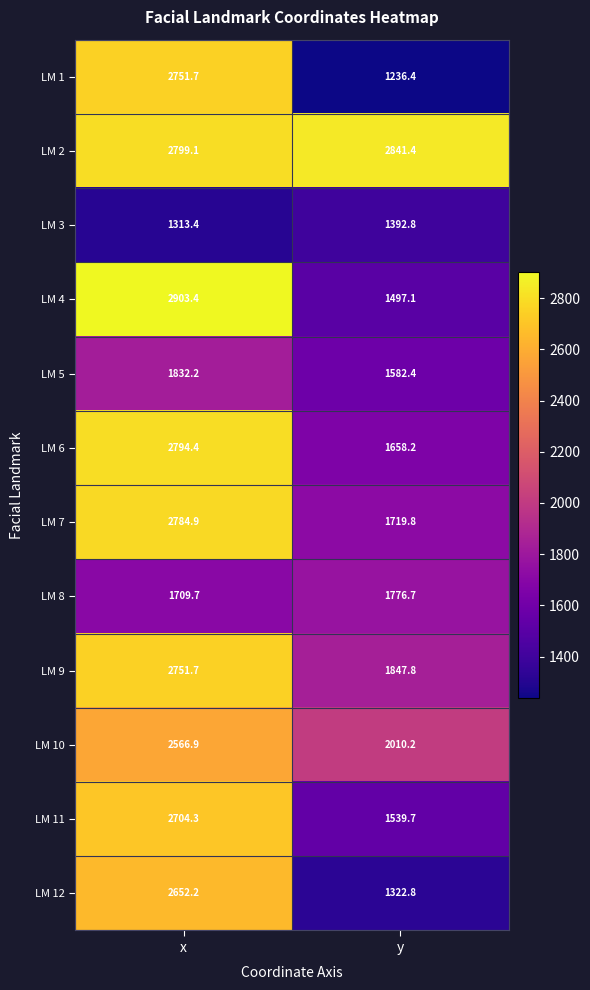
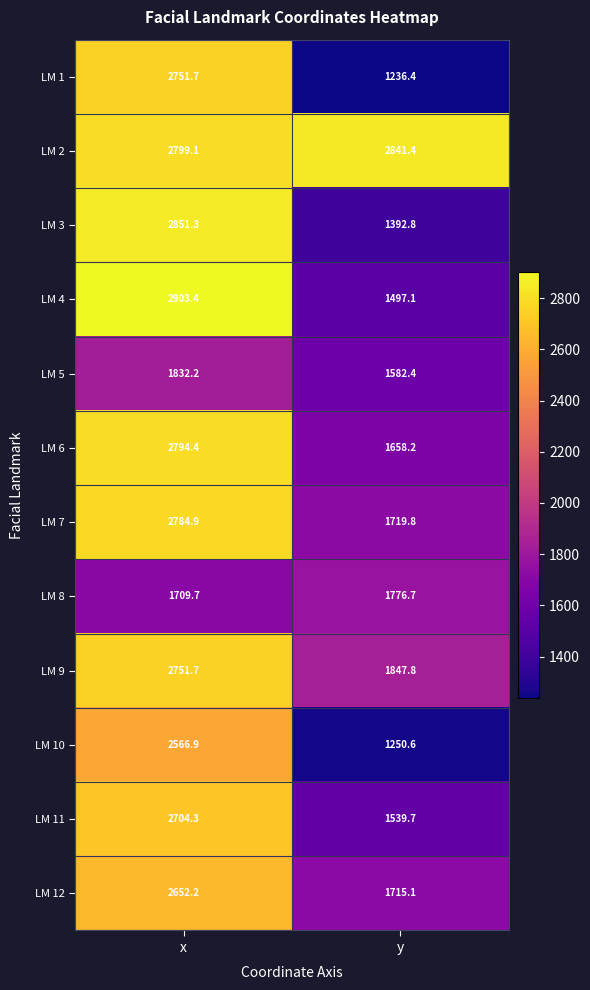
  {
    "LM 1": {
      "x": 2751.7,
      "y": 1236.4
    },
    "LM 2": {
      "x": 2799.1,
      "y": 2841.4
    },
    "LM 3": {
-     "x": 1313.4,
+     "x": 2851.3,
      "y": 1392.8
    },
    "LM 4": {
      "x": 2903.4,
      "y": 1497.1
    },
    "LM 5": {
      "x": 1832.2,
      "y": 1582.4
    },
    "LM 6": {
      "x": 2794.4,
      "y": 1658.2
    },
    "LM 7": {
      "x": 2784.9,
      "y": 1719.8
    },
    "LM 8": {
      "x": 1709.7,
      "y": 1776.7
    },
    "LM 9": {
      "x": 2751.7,
      "y": 1847.8
    },
    "LM 10": {
      "x": 2566.9,
-     "y": 2010.2
+     "y": 1250.6
    },
    "LM 11": {
      "x": 2704.3,
      "y": 1539.7
    },
    "LM 12": {
      "x": 2652.2,
-     "y": 1322.8
+     "y": 1715.1
    }
  }
